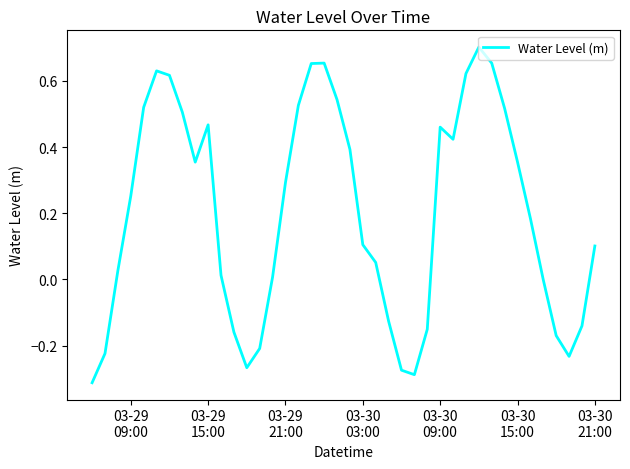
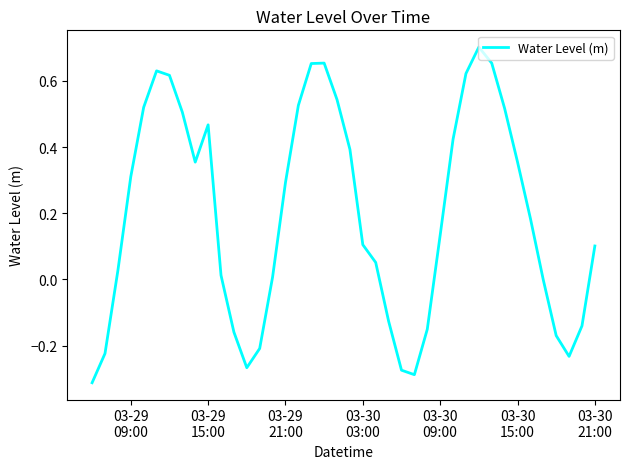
  {
-   "03-29 09:00": 0.25,
+   "03-29 09:00": 0.31,
    "03-29 15:00": 0.47,
    "03-29 21:00": 0.29,
    "03-30 03:00": 0.11,
-   "03-30 09:00": 0.46,
+   "03-30 09:00": 0.13,
    "03-30 15:00": 0.35,
    "03-30 21:00": 0.10
  }
